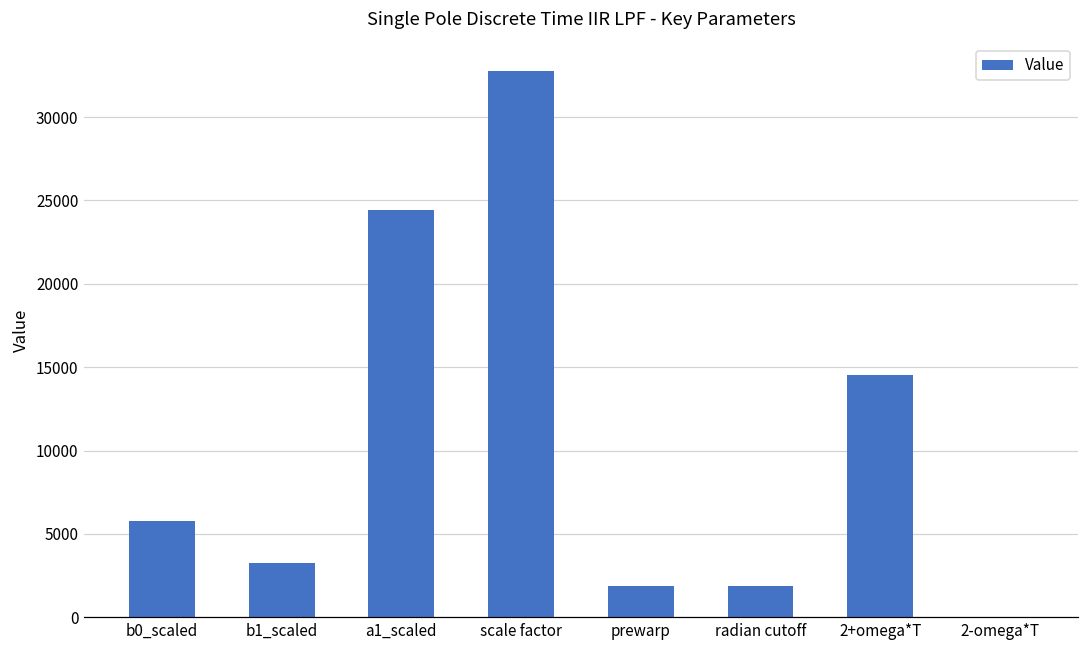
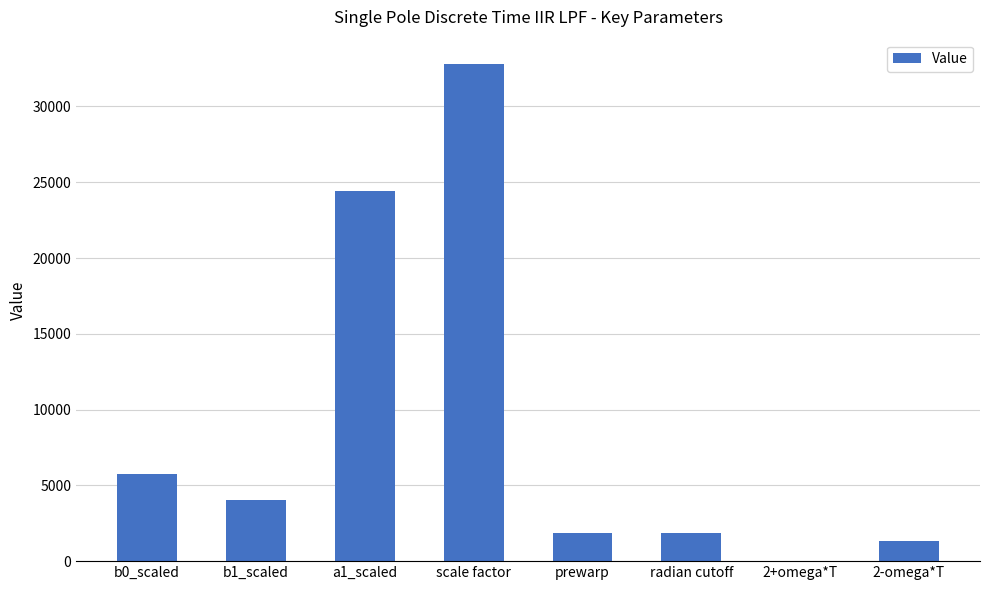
  {
    "b0_scaled": 5800,
-   "b1_scaled": 3300,
+   "b1_scaled": 4000,
    "a1_scaled": 24400,
    "scale factor": 32800,
    "prewarp": 1900,
    "radian cutoff": 1900,
-   "2+omega*T": 14600,
-   "2-omega*T": 0
+   "2+omega*T": 0,
+   "2-omega*T": 1300
  }
